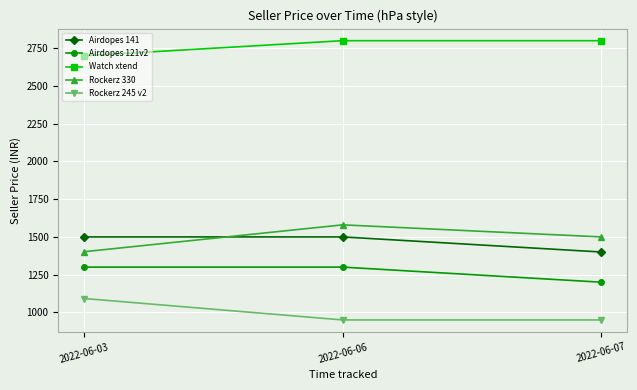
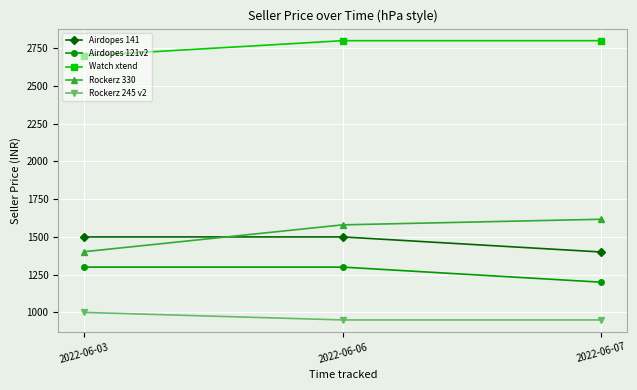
  {
    "Rockerz 330": {
      "2022-06-03": 1400,
      "2022-06-06": 1580,
-     "2022-06-07": 1500
+     "2022-06-07": 1620
    },
    "Rockerz 245 v2": {
-     "2022-06-03": 1090,
+     "2022-06-03": 1000,
      "2022-06-06": 950,
      "2022-06-07": 950
    }
  }
